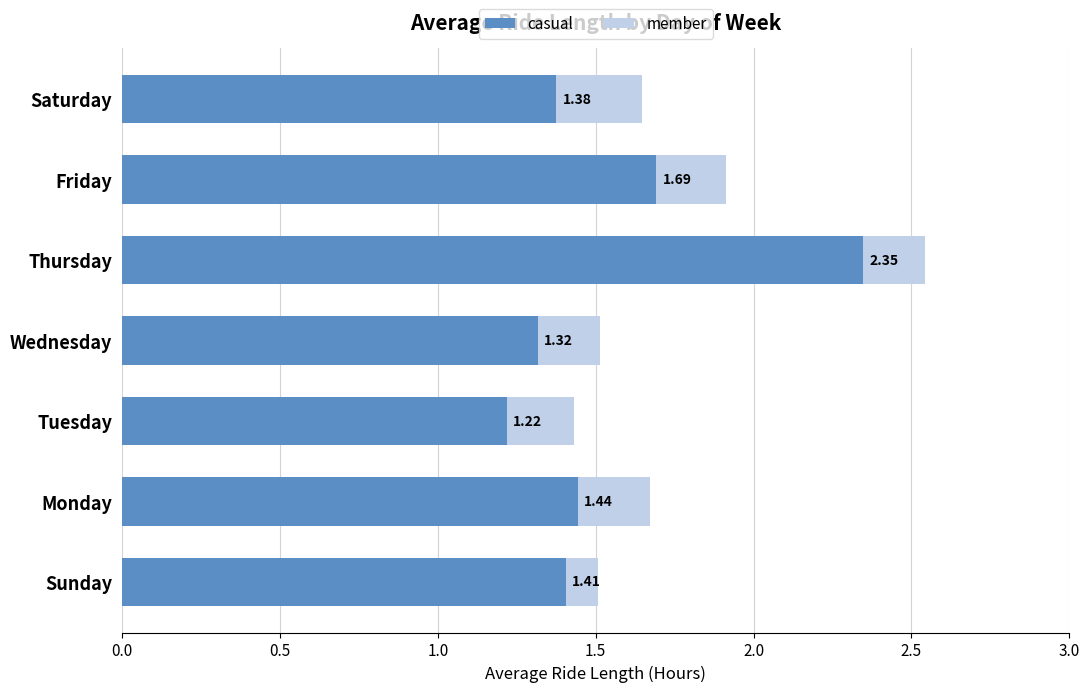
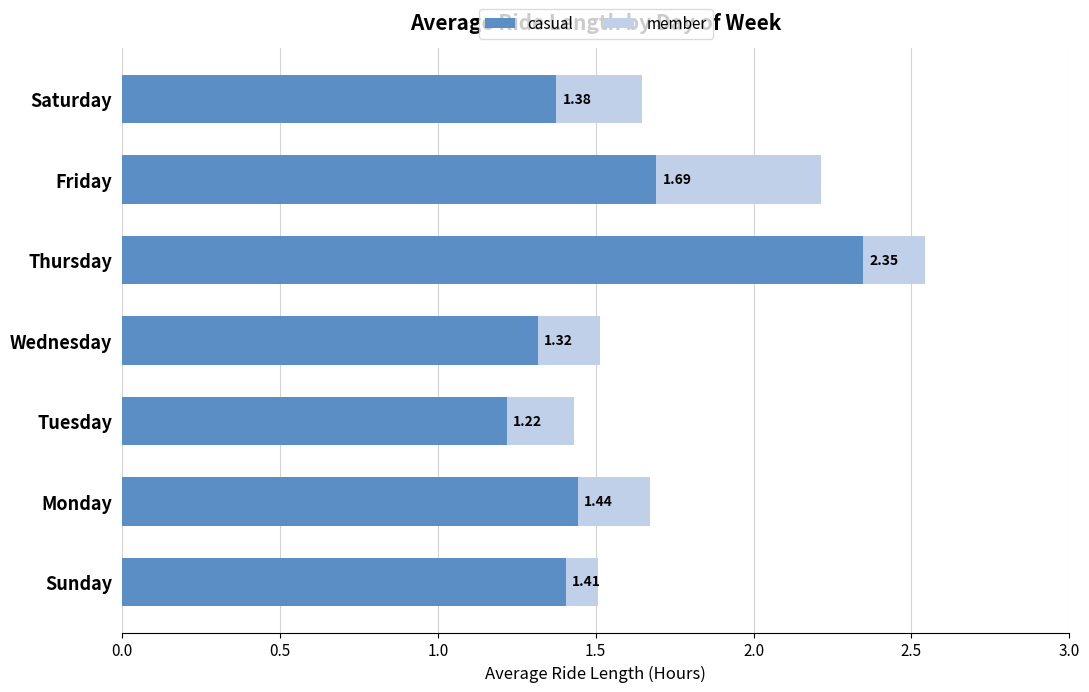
  {
    "casual": {
      "Saturday": 1.38,
      "Friday": 1.69,
      "Thursday": 2.35,
      "Wednesday": 1.32,
      "Tuesday": 1.22,
      "Monday": 1.44,
      "Sunday": 1.41
    },
    "member": {
-     "Friday": 0.22
+     "Friday": 0.52
    }
  }
